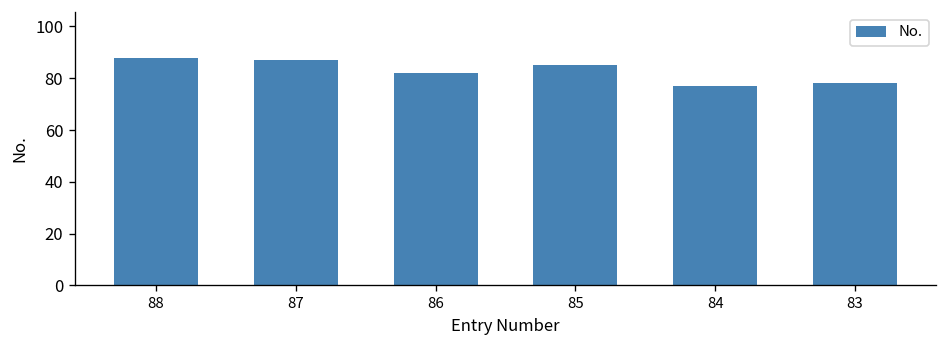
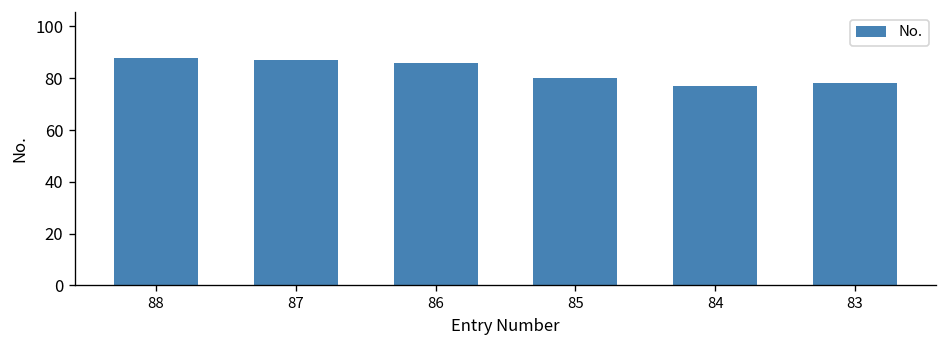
  {
    "88": 88,
    "87": 87,
-   "86": 82,
-   "85": 85,
+   "86": 86,
+   "85": 80,
    "84": 77,
    "83": 78
  }
